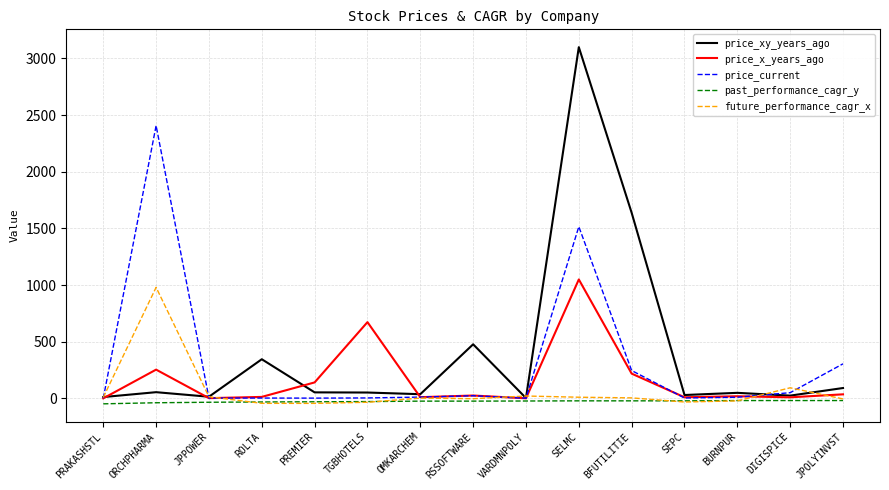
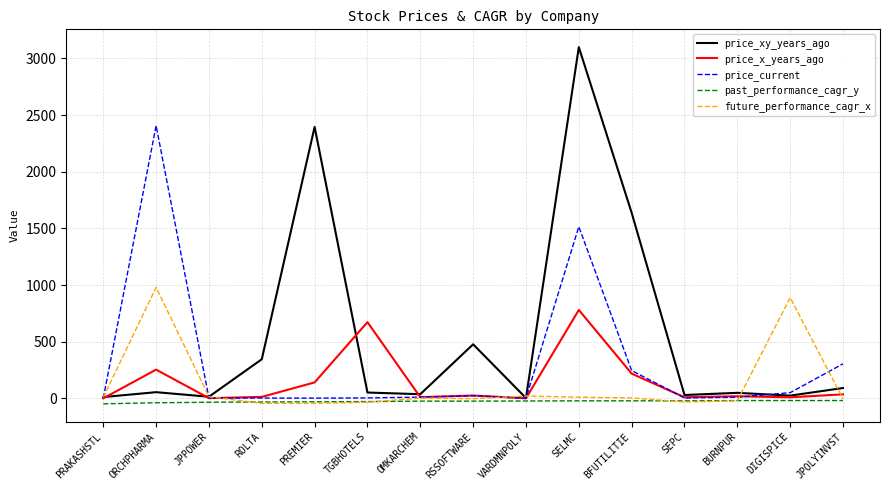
  {
    "price_xy_years_ago": {
      "ORCHPHARMA": 60,
      "ROLTA": 350,
-     "PREMIER": 50,
+     "PREMIER": 2400,
      "TGBHOTELS": 50,
      "OMKARCHEM": 40,
      "RSSOFTWARE": 480,
      "SELMC": 3100,
      "BFUTILITIE": 1640,
      "BURNPUR": 50,
      "JPOLYINVST": 90
    },
    "price_x_years_ago": {
      "ORCHPHARMA": 250,
      "PREMIER": 140,
      "TGBHOTELS": 670,
-     "SELMC": 1050,
+     "SELMC": 780,
      "BFUTILITIE": 220,
      "JPOLYINVST": 40
    },
    "price_current": {
      "ORCHPHARMA": 2410,
      "PREMIER": 0,
      "TGBHOTELS": 0,
      "SELMC": 1520,
      "BFUTILITIE": 250,
      "DIGISPICE": 50,
      "JPOLYINVST": 310
    },
    "past_performance_cagr_y": {
      "PRAKASHSTL": -50,
      "ORCHPHARMA": -40,
      "JPPOWER": -30,
      "OMKARCHEM": -20,
      "VARDMNPOLY": -20,
      "SELMC": -20,
      "BFUTILITIE": -20,
      "DIGISPICE": -20
    },
    "future_performance_cagr_x": {
      "ORCHPHARMA": 980,
      "SELMC": 10,
      "BFUTILITIE": 0,
-     "DIGISPICE": 90
+     "DIGISPICE": 890
    }
  }
